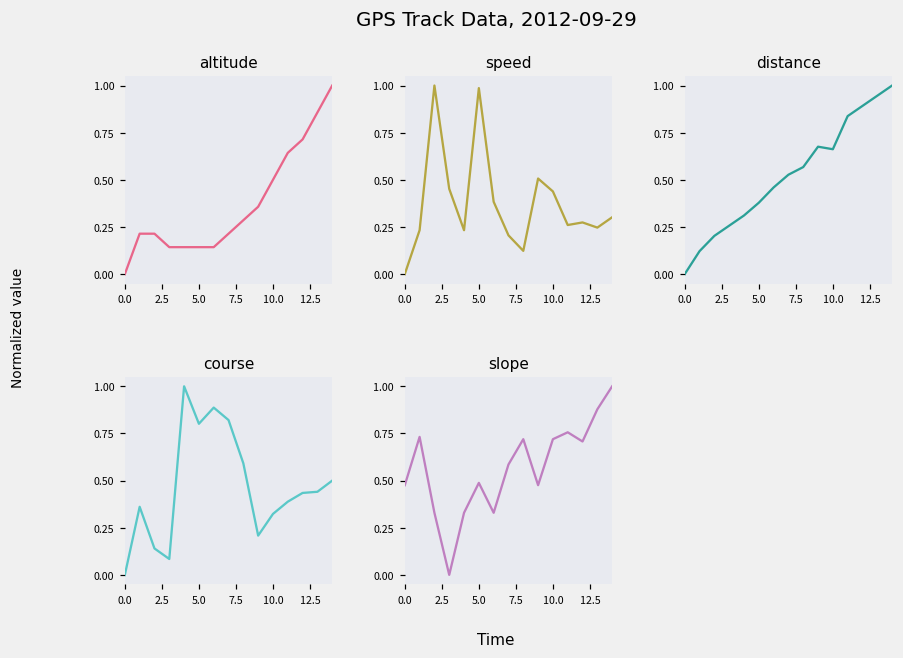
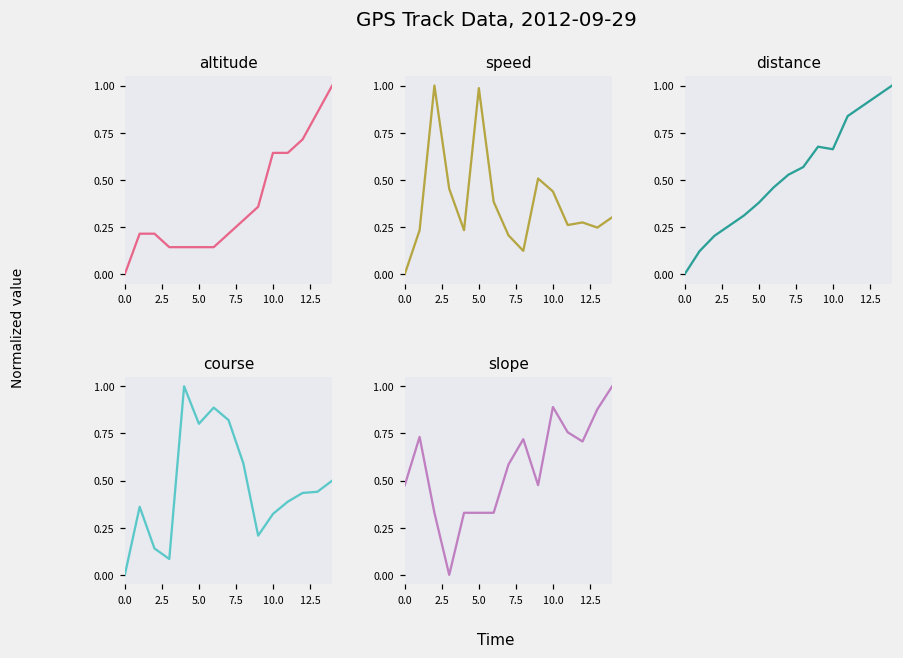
  {
    "altitude": {
      "0.0": 0.00,
      "5.0": 0.14,
-     "10.0": 0.50
+     "10.0": 0.64
    },
    "speed": {
      "0.0": 0.00,
      "5.0": 0.99,
      "10.0": 0.44
    },
    "distance": {
      "0.0": 0.00,
      "5.0": 0.38,
      "10.0": 0.66
    },
    "course": {
      "0.0": 0.00,
      "5.0": 0.80,
      "10.0": 0.32
    },
    "slope": {
      "0.0": 0.48,
-     "5.0": 0.49,
-     "10.0": 0.72
+     "5.0": 0.33,
+     "10.0": 0.89
    }
  }
